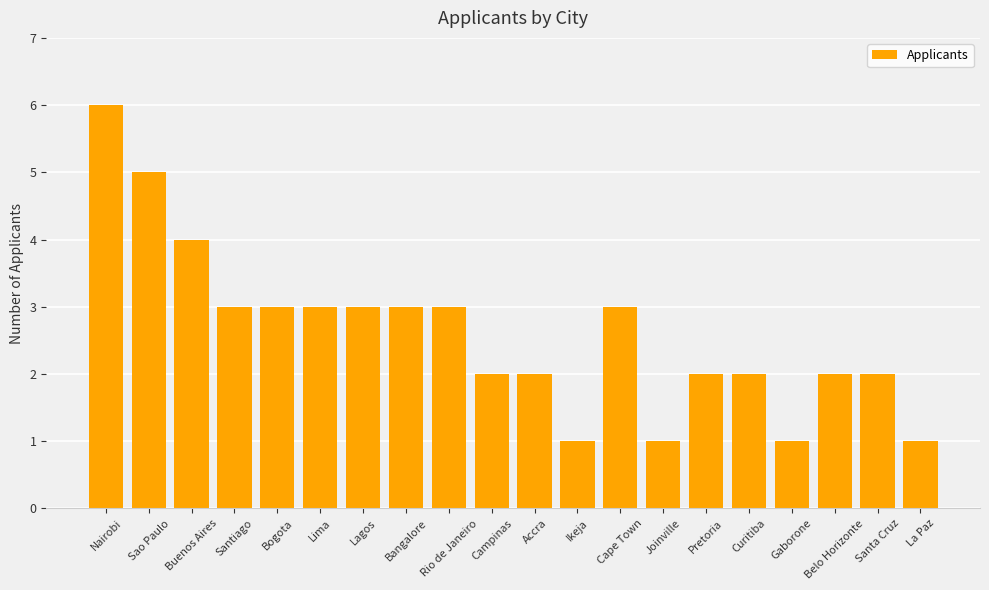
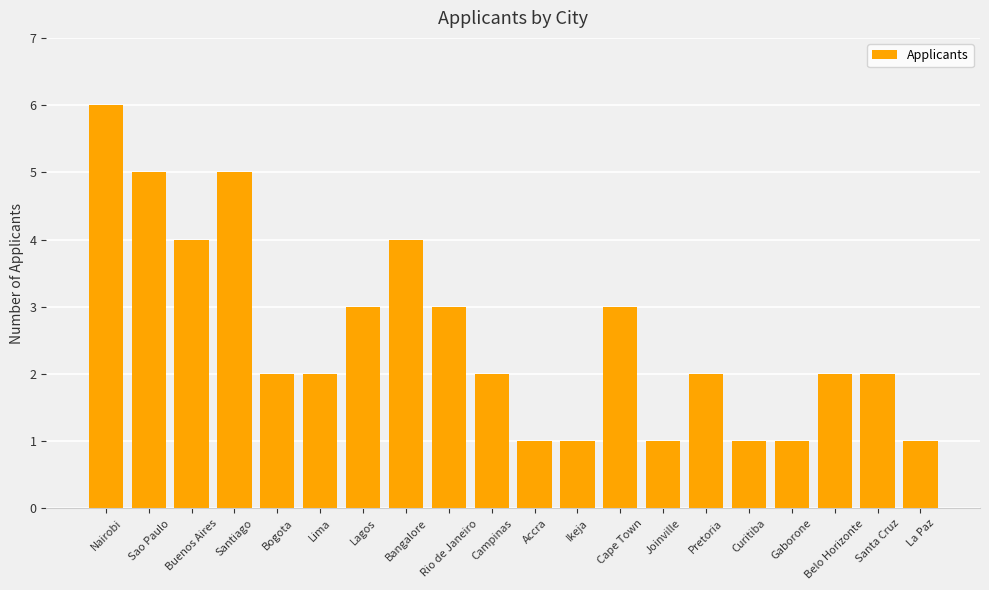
  {
    "Nairobi": 6,
    "Sao Paulo": 5,
    "Buenos Aires": 4,
-   "Santiago": 3,
-   "Bogota": 3,
-   "Lima": 3,
+   "Santiago": 5,
+   "Bogota": 2,
+   "Lima": 2,
    "Lagos": 3,
-   "Bangalore": 3,
+   "Bangalore": 4,
    "Rio de Janeiro": 3,
    "Campinas": 2,
-   "Accra": 2,
+   "Accra": 1,
    "Ikeja": 1,
    "Cape Town": 3,
    "Joinville": 1,
    "Pretoria": 2,
-   "Curitiba": 2,
+   "Curitiba": 1,
    "Gaborone": 1,
    "Belo Horizonte": 2,
    "Santa Cruz": 2,
    "La Paz": 1
  }
